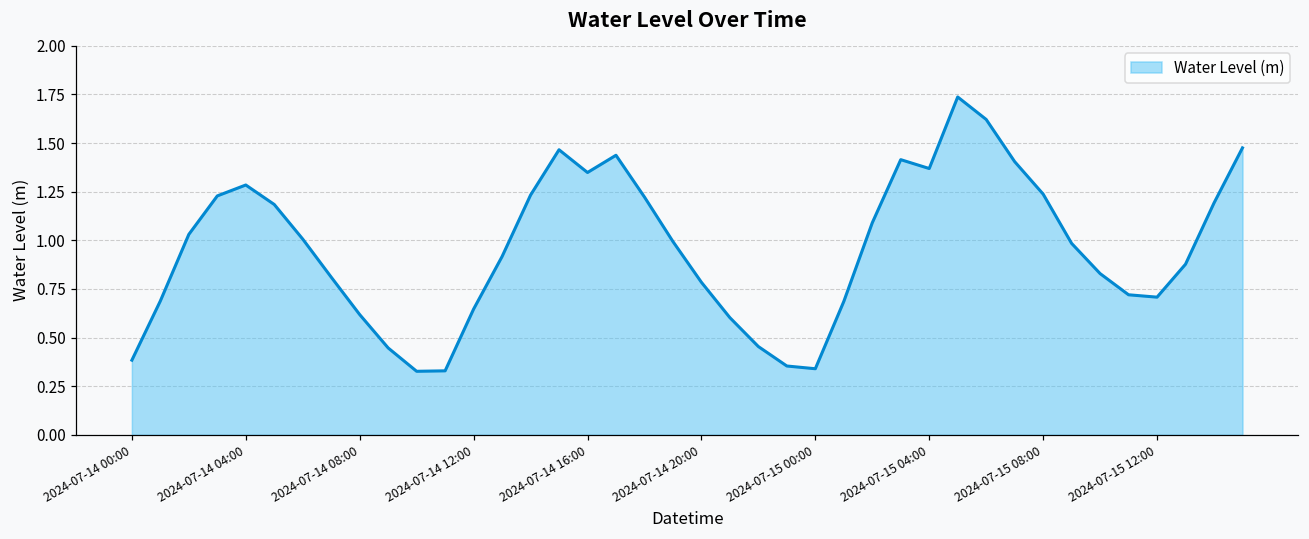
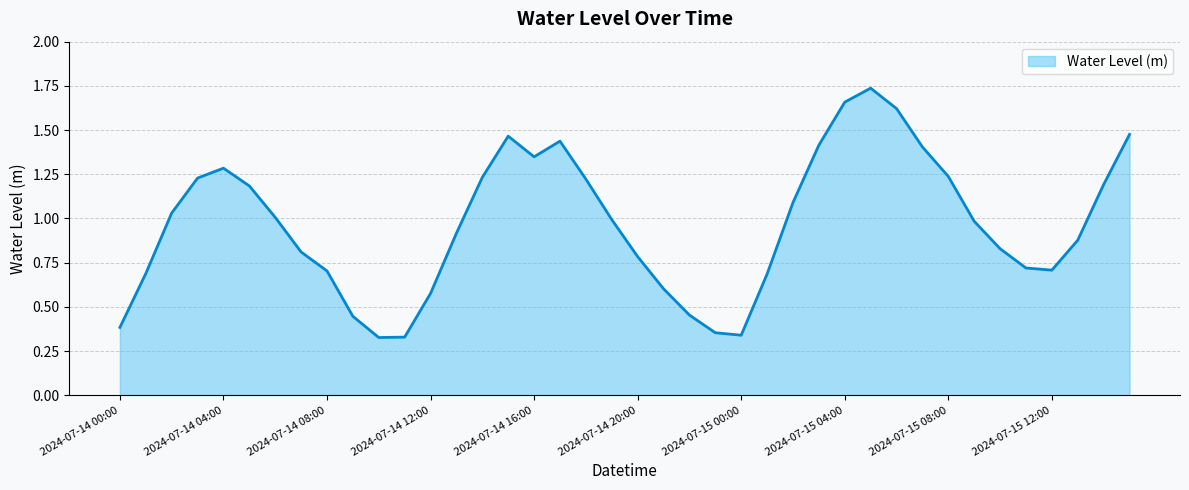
  {
    "2024-07-14 00:00": 0.38,
    "2024-07-14 04:00": 1.28,
-   "2024-07-14 08:00": 0.62,
-   "2024-07-14 12:00": 0.65,
+   "2024-07-14 08:00": 0.70,
+   "2024-07-14 12:00": 0.58,
    "2024-07-14 16:00": 1.35,
    "2024-07-14 20:00": 0.78,
    "2024-07-15 00:00": 0.34,
-   "2024-07-15 04:00": 1.37,
+   "2024-07-15 04:00": 1.66,
    "2024-07-15 08:00": 1.24,
    "2024-07-15 12:00": 0.71
  }
